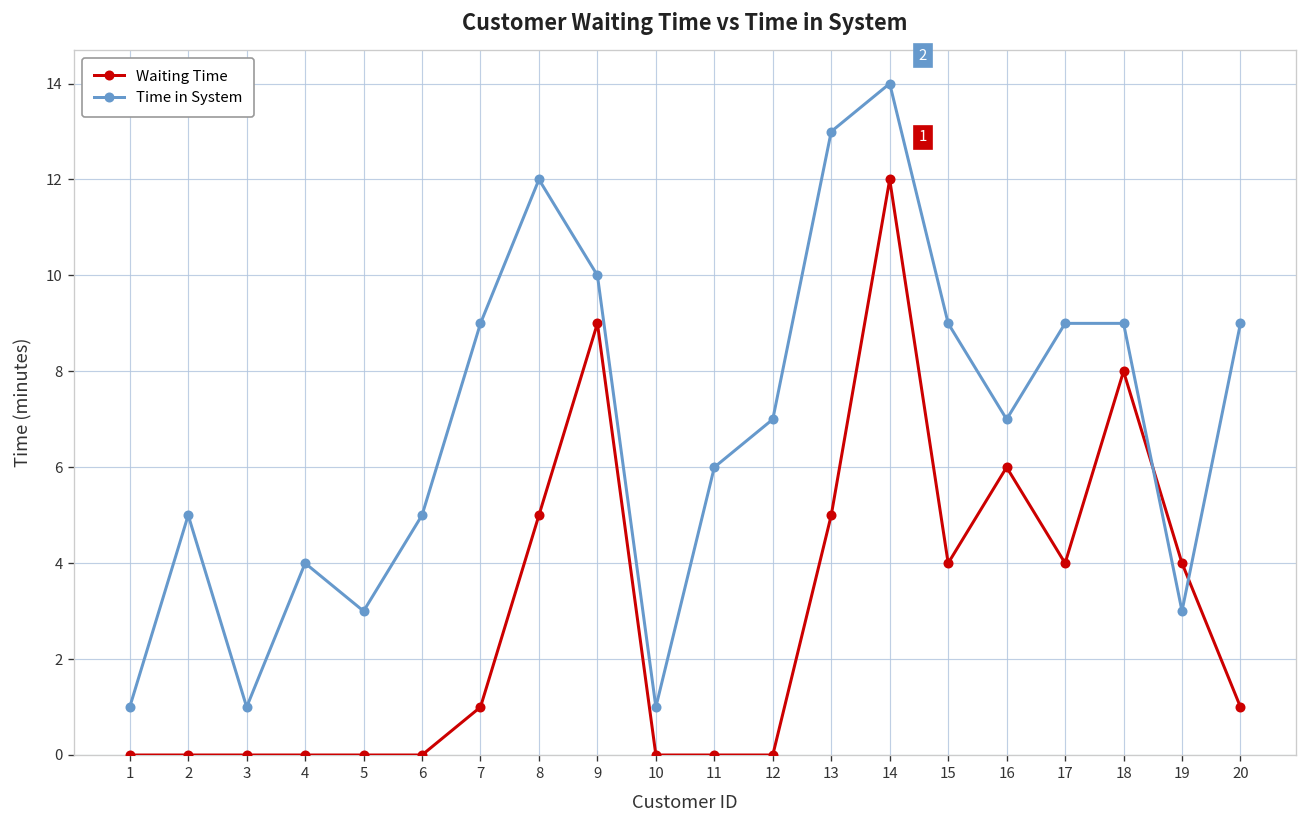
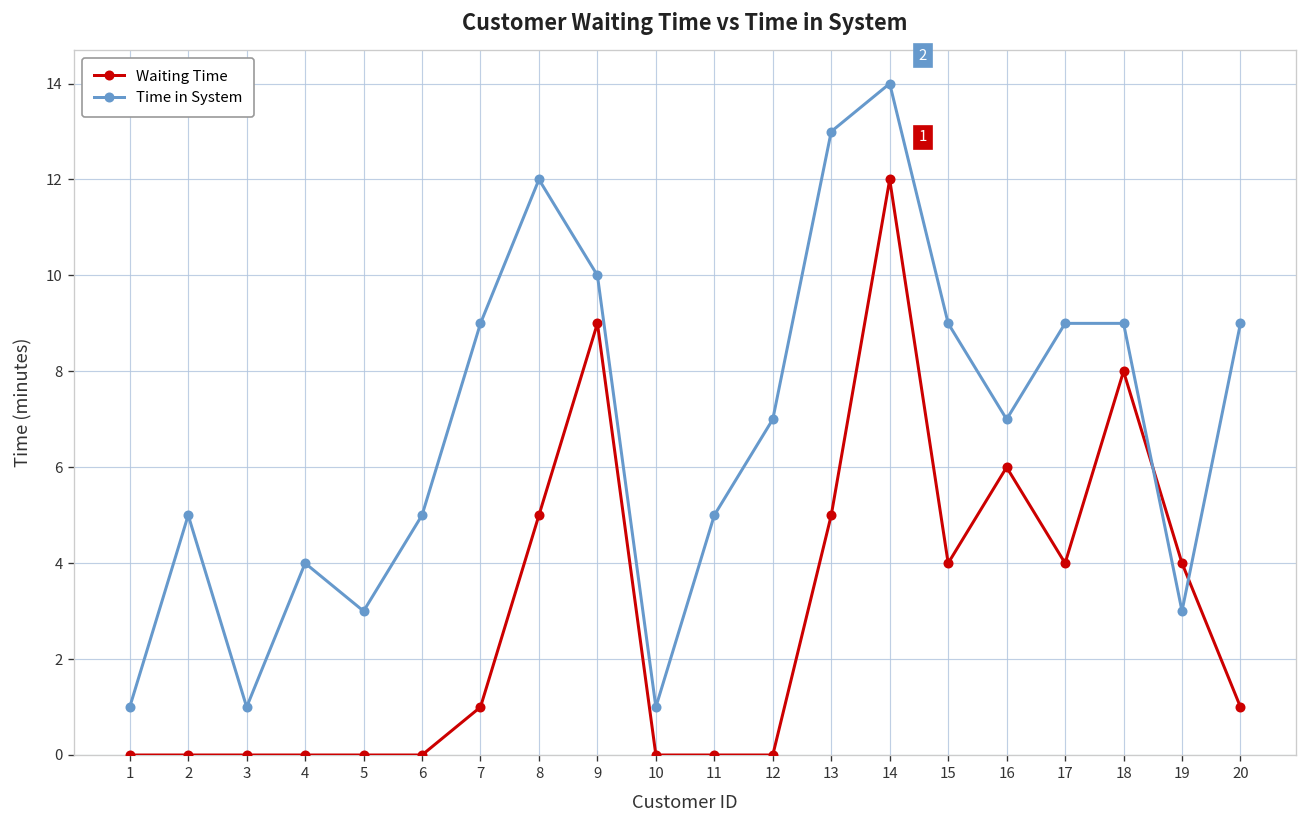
  {
    "Waiting Time": {
      "1": 0,
      "2": 0,
      "3": 0,
      "4": 0,
      "5": 0,
      "6": 0,
      "7": 1,
      "8": 5,
      "9": 9,
      "10": 0,
      "11": 0,
      "12": 0,
      "13": 5,
      "14": 12,
      "15": 4,
      "16": 6,
      "17": 4,
      "18": 8,
      "19": 4,
      "20": 1
    },
    "Time in System": {
      "1": 1,
      "2": 5,
      "3": 1,
      "4": 4,
      "5": 3,
      "6": 5,
      "7": 9,
      "8": 12,
      "9": 10,
      "10": 1,
-     "11": 6,
+     "11": 5,
      "12": 7,
      "13": 13,
      "14": 14,
      "15": 9,
      "16": 7,
      "17": 9,
      "18": 9,
      "19": 3,
      "20": 9
    }
  }
